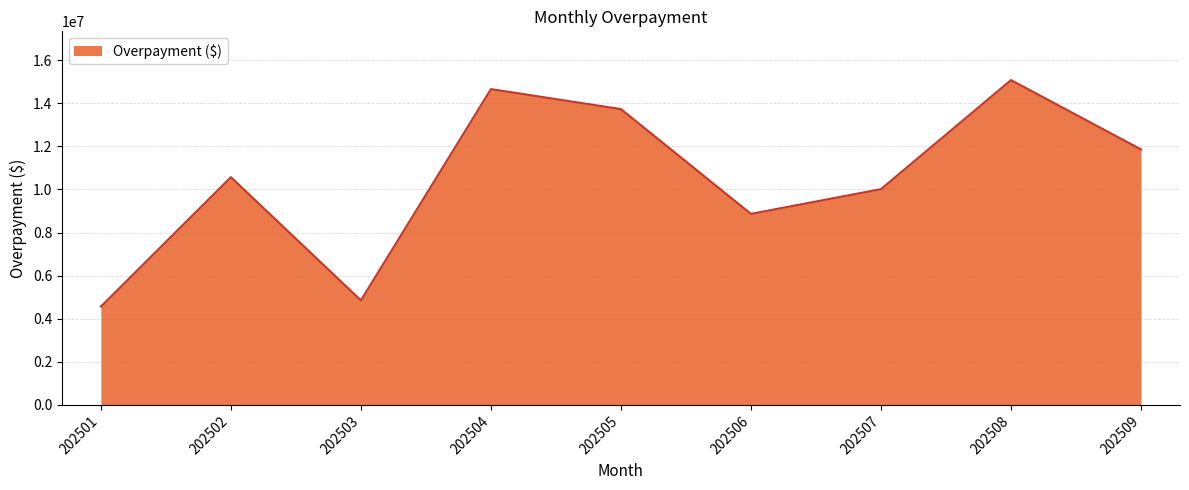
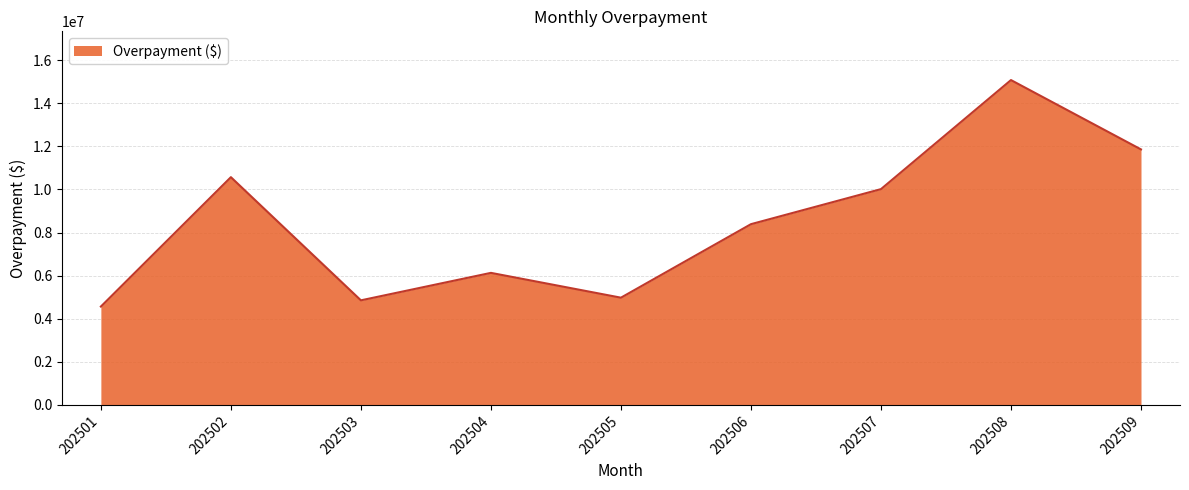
  {
    "202501": 4600000,
    "202502": 10600000,
    "202503": 4900000,
-   "202504": 14700000,
-   "202505": 13700000,
-   "202506": 8900000,
+   "202504": 6100000,
+   "202505": 5000000,
+   "202506": 8400000,
    "202507": 10000000,
    "202508": 15100000,
    "202509": 11900000
  }
